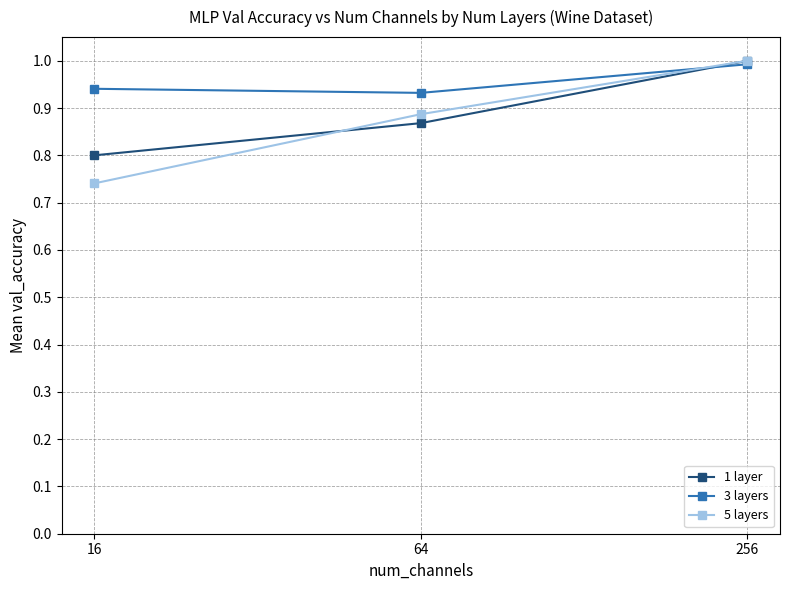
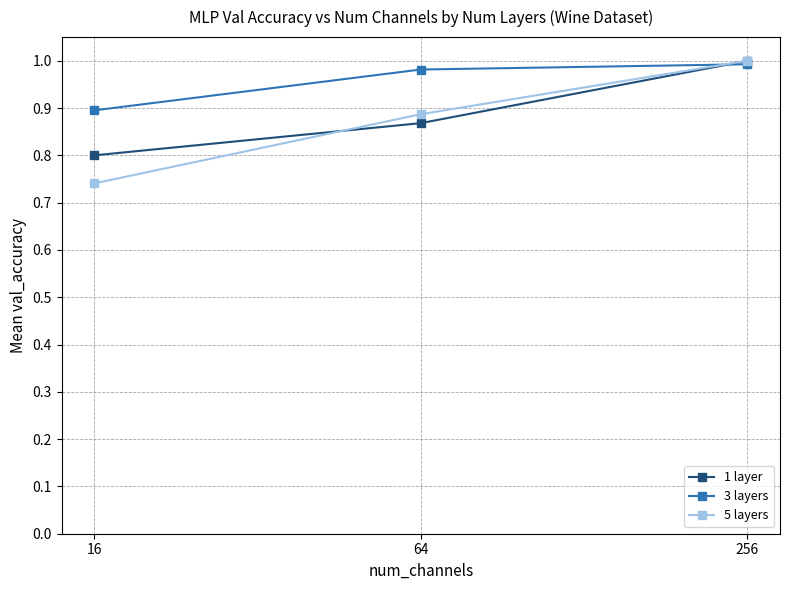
  {
    "1 layer": {
      "16": 0.80,
      "64": 0.87
    },
    "3 layers": {
-     "16": 0.94,
-     "64": 0.93,
+     "16": 0.90,
+     "64": 0.98,
      "256": 0.99
    },
    "5 layers": {
      "16": 0.74,
      "64": 0.89
    }
  }
